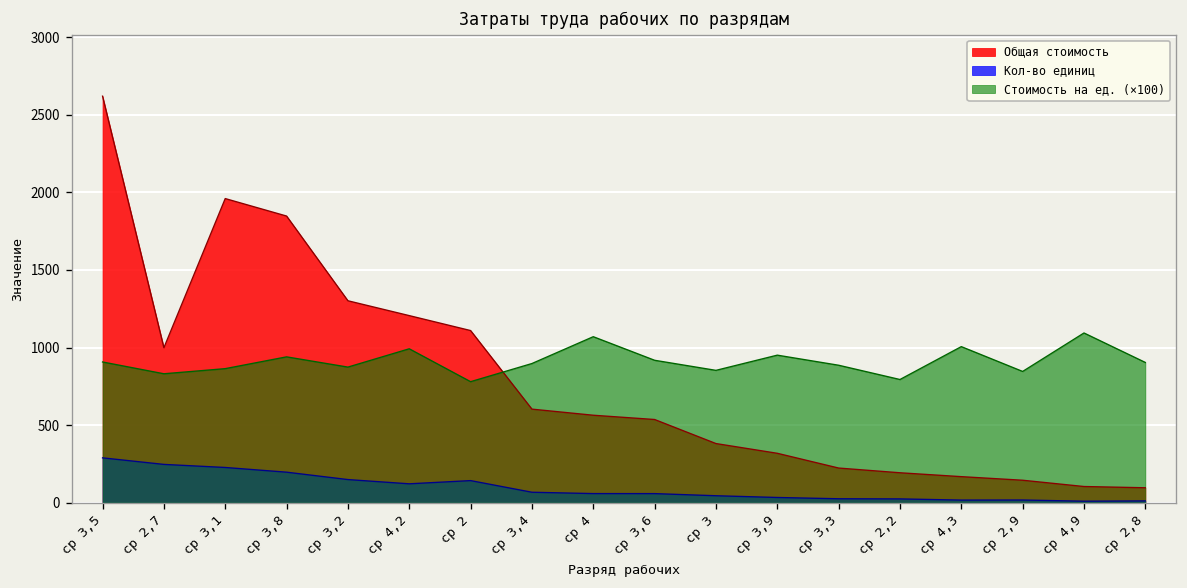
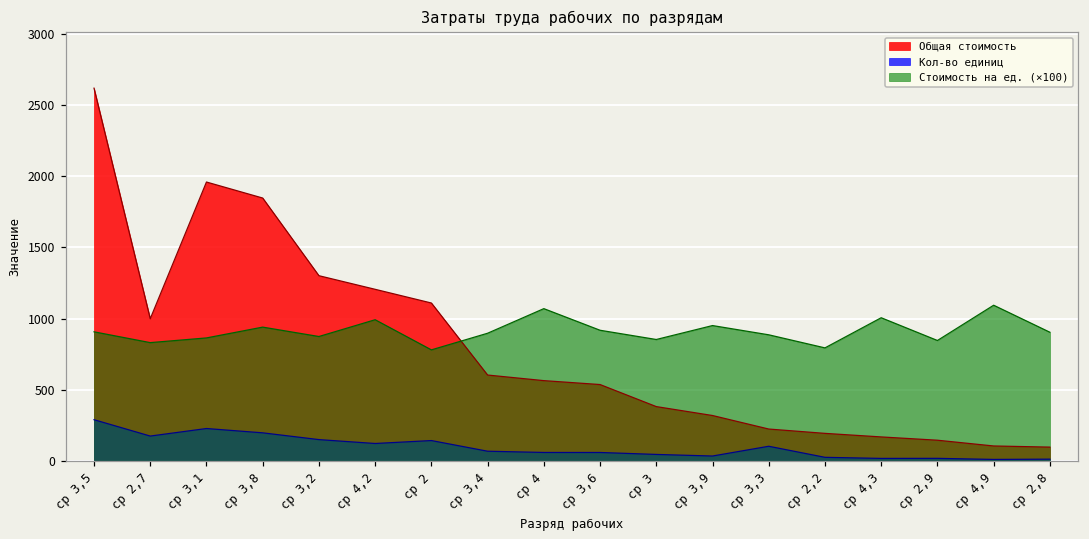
  {
    "Общая стоимость": {
      "ср 3,5": 2620,
      "ср 2,7": 1000,
      "ср 3,1": 1960,
      "ср 3,8": 1850,
      "ср 3,2": 1300,
      "ср 4,2": 1210,
      "ср 2": 1110,
      "ср 3,4": 600,
      "ср 4": 560,
      "ср 3,6": 540,
      "ср 3": 380,
      "ср 3,9": 320,
      "ср 3,3": 220,
      "ср 2,2": 190,
      "ср 4,3": 170,
      "ср 2,9": 140,
      "ср 4,9": 100,
      "ср 2,8": 100
    },
    "Кол-во единиц": {
      "ср 3,5": 290,
-     "ср 2,7": 250,
+     "ср 2,7": 170,
      "ср 3,1": 230,
      "ср 3,8": 200,
      "ср 3,2": 150,
      "ср 4,2": 120,
      "ср 2": 140,
      "ср 3,4": 70,
      "ср 4": 60,
      "ср 3,6": 60,
      "ср 3": 40,
      "ср 3,9": 30,
-     "ср 3,3": 30,
+     "ср 3,3": 100,
      "ср 2,2": 20,
      "ср 4,3": 20,
      "ср 2,9": 20,
      "ср 4,9": 10,
      "ср 2,8": 10
    },
    "Стоимость на ед. (×100)": {
      "ср 3,5": 910,
      "ср 2,7": 830,
      "ср 3,1": 860,
      "ср 3,8": 940,
      "ср 3,2": 870,
      "ср 4,2": 990,
      "ср 2": 780,
      "ср 3,4": 900,
      "ср 4": 1070,
      "ср 3,6": 920,
      "ср 3": 850,
      "ср 3,9": 950,
      "ср 3,3": 890,
      "ср 2,2": 790,
      "ср 4,3": 1010,
      "ср 2,9": 850,
      "ср 4,9": 1090,
      "ср 2,8": 900
    }
  }
